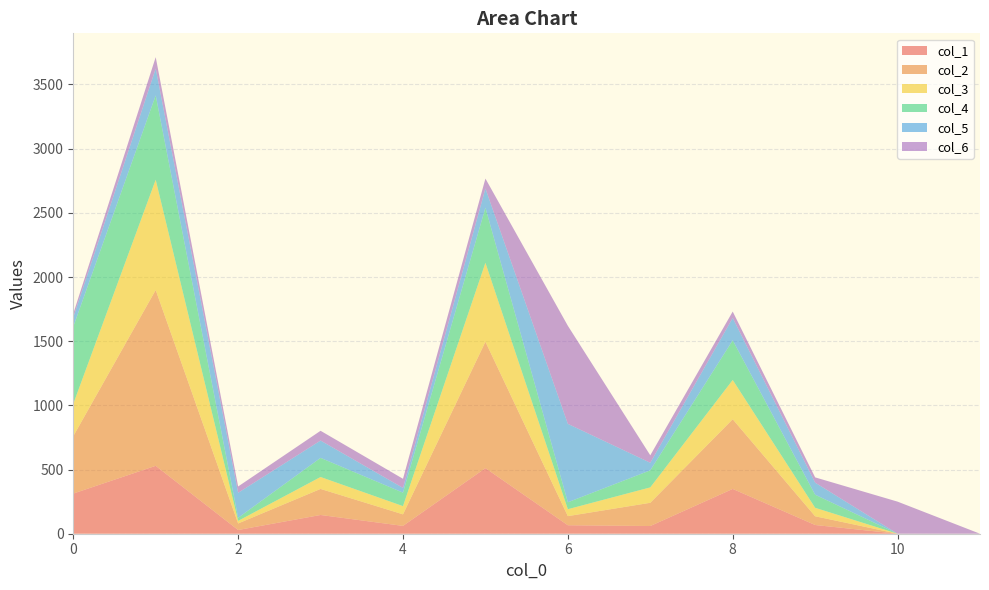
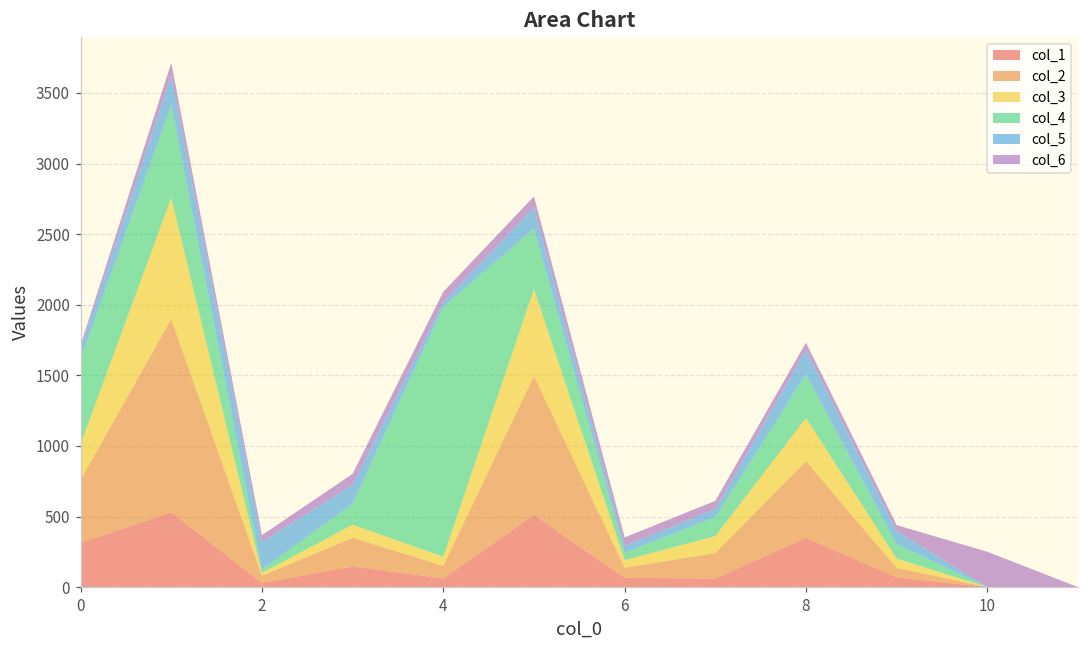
  {
    "col_3": {
      "0": 250,
      "2": 20,
      "4": 60,
      "6": 50,
      "8": 310
    },
    "col_4": {
      "0": 600,
      "2": 20,
-     "4": 110,
+     "4": 1770,
      "6": 50,
      "8": 310
    },
    "col_5": {
      "0": 70,
      "2": 200,
      "4": 40,
-     "6": 610,
+     "6": 50,
      "8": 170
    },
    "col_6": {
      "0": 30,
      "2": 50,
      "4": 70,
-     "6": 760,
+     "6": 60,
      "8": 50,
      "10": 250
    }
  }
